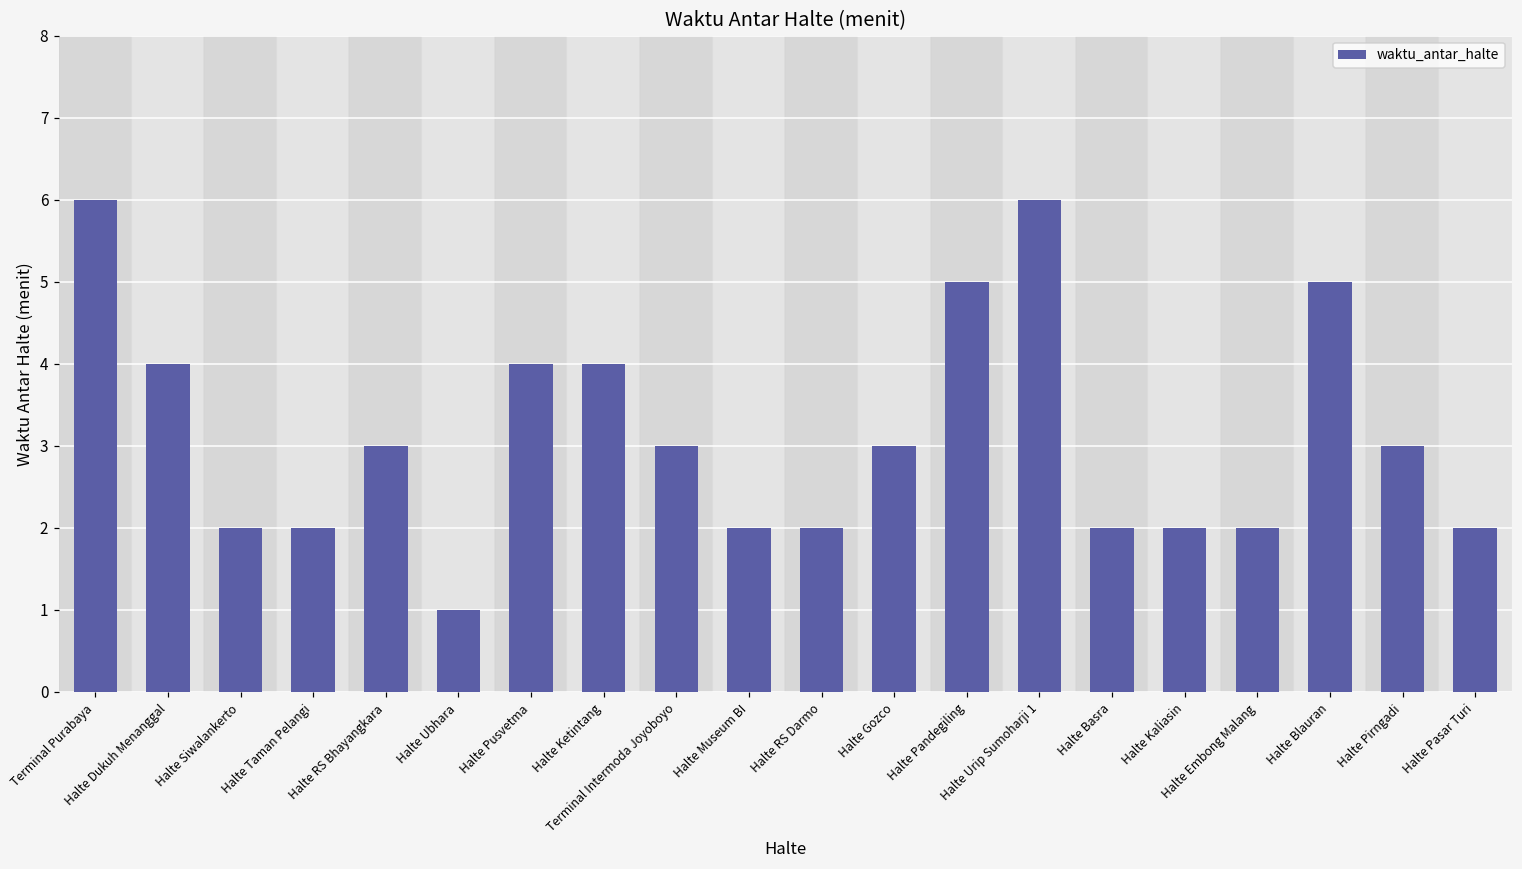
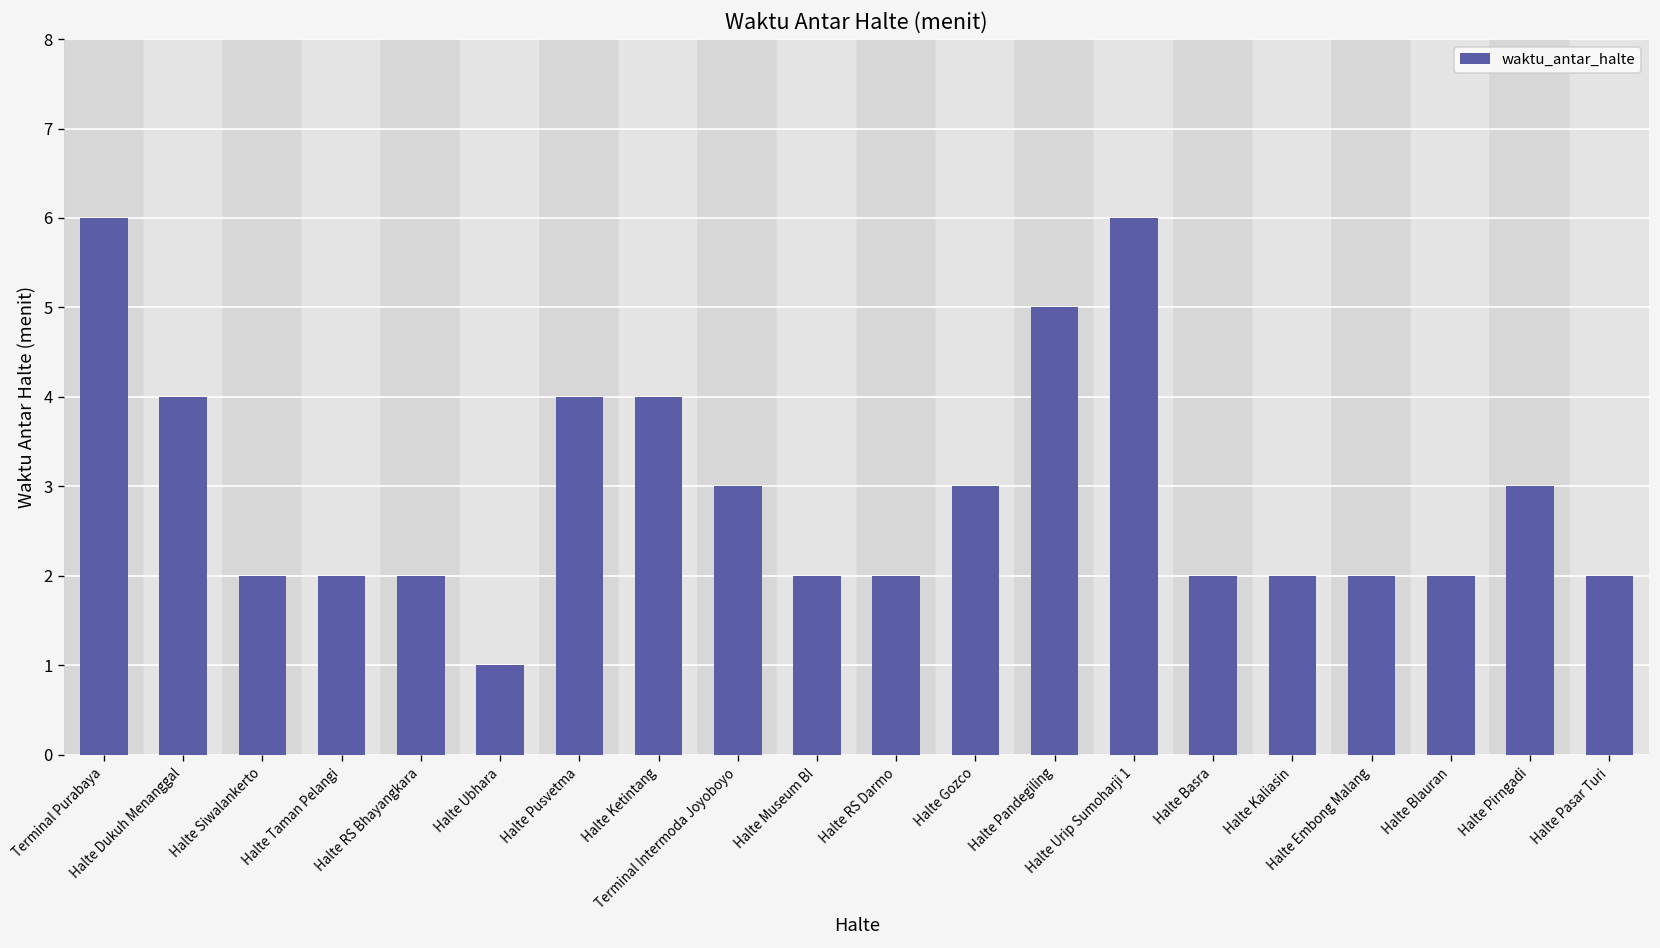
  {
    "Terminal Purabaya": 6,
    "Halte Dukuh Menanggal": 4,
    "Halte Siwalankerto": 2,
    "Halte Taman Pelangi": 2,
-   "Halte RS Bhayangkara": 3,
+   "Halte RS Bhayangkara": 2,
    "Halte Ubhara": 1,
    "Halte Pusvetma": 4,
    "Halte Ketintang": 4,
    "Terminal Intermoda Joyoboyo": 3,
    "Halte Museum BI": 2,
    "Halte RS Darmo": 2,
    "Halte Gozco": 3,
    "Halte Pandegiling": 5,
    "Halte Urip Sumoharji 1": 6,
    "Halte Basra": 2,
    "Halte Kaliasin": 2,
    "Halte Embong Malang": 2,
-   "Halte Blauran": 5,
+   "Halte Blauran": 2,
    "Halte Pirngadi": 3,
    "Halte Pasar Turi": 2
  }
